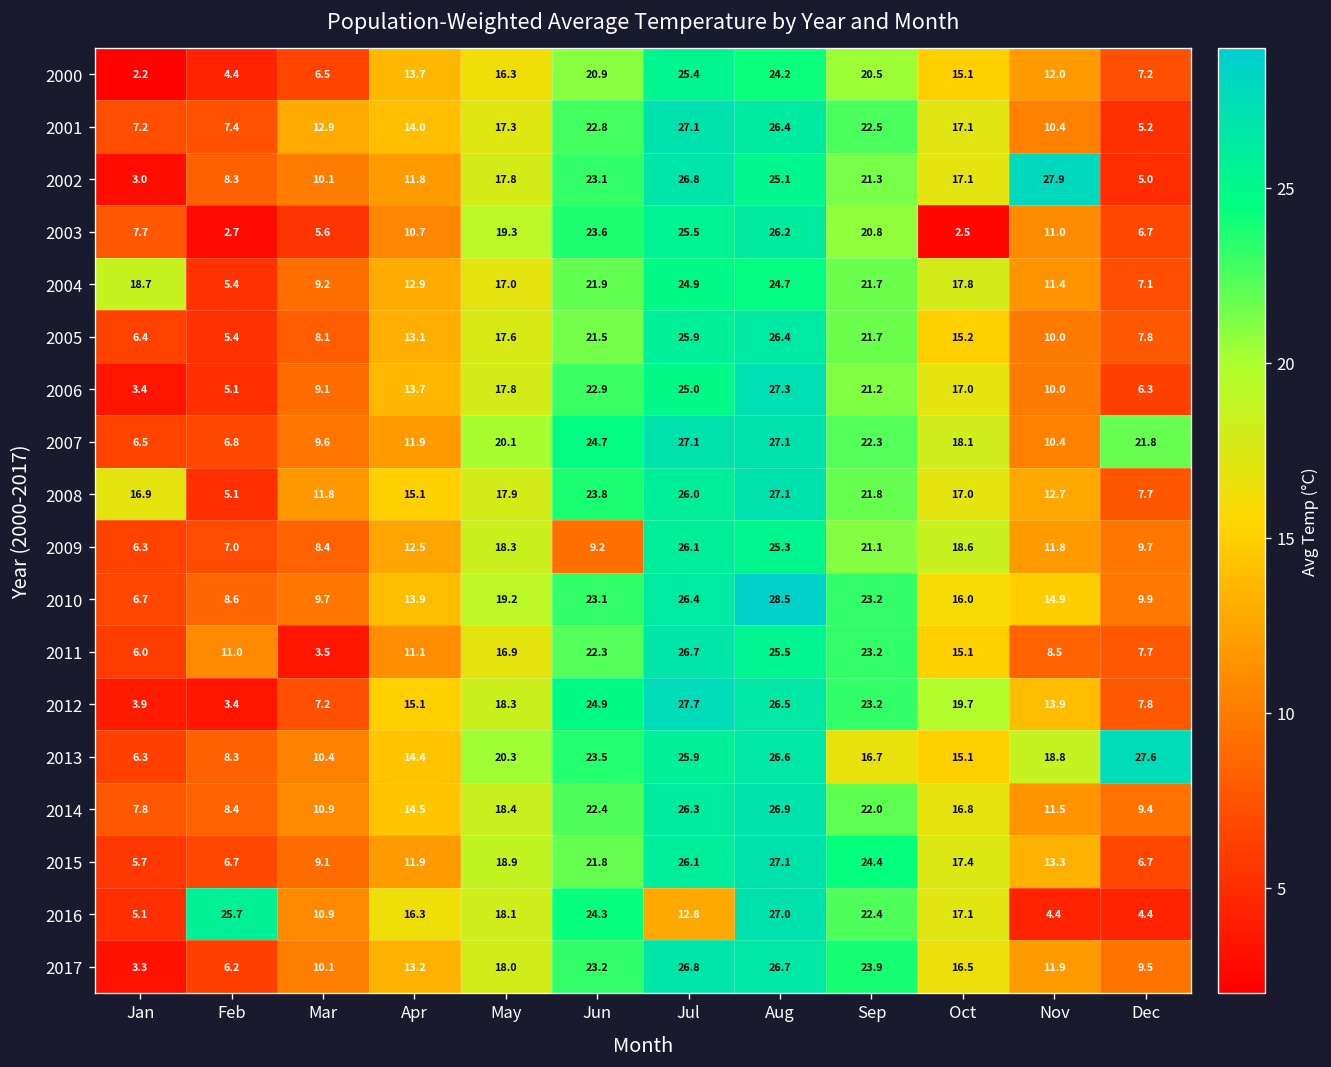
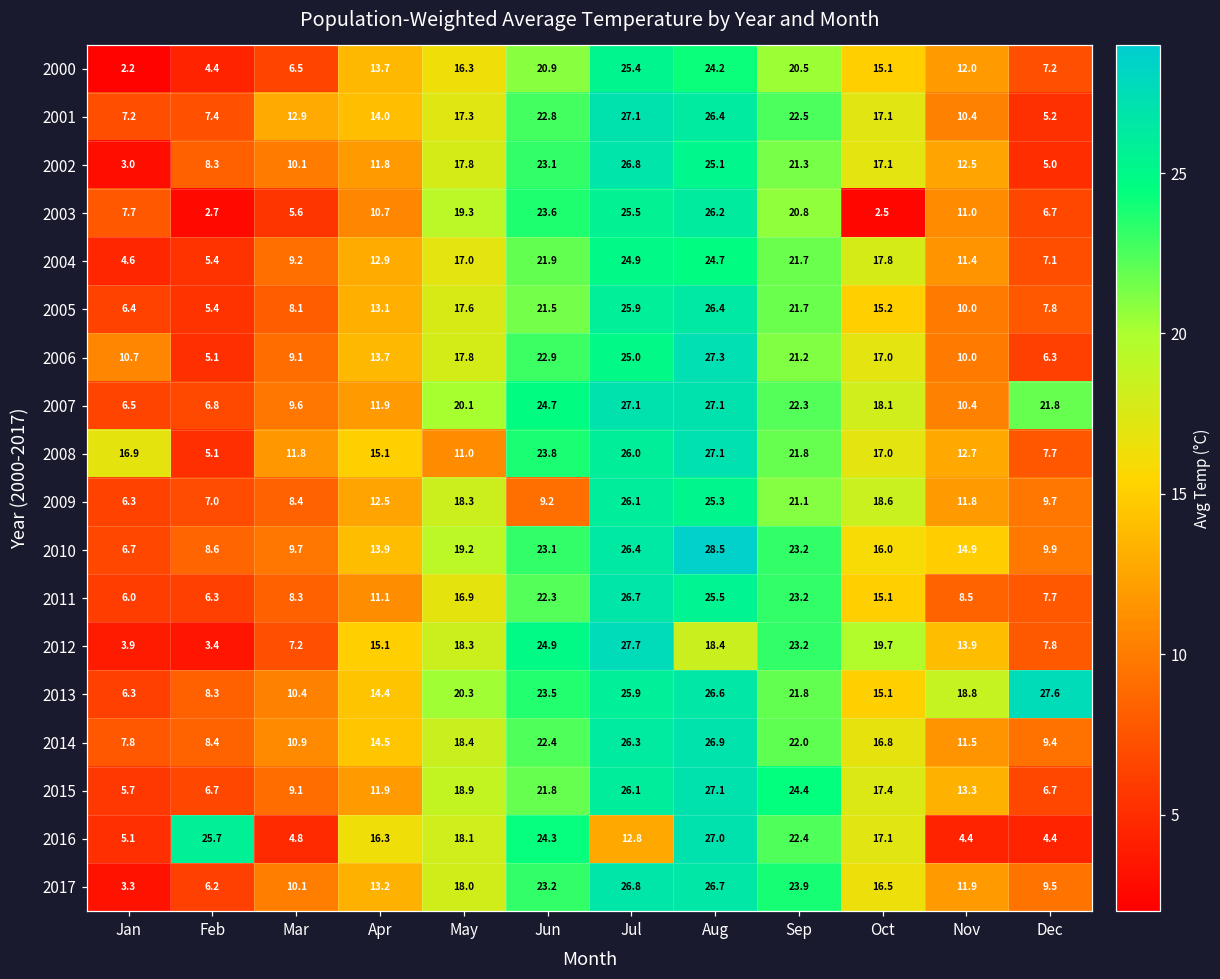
  {
    "2002": {
      "Jan": 3.0,
      "Feb": 8.3,
      "Mar": 10.1,
      "Apr": 11.8,
      "May": 17.8,
      "Jun": 23.1,
      "Jul": 26.8,
      "Aug": 25.1,
      "Sep": 21.3,
      "Oct": 17.1,
-     "Nov": 27.9,
+     "Nov": 12.5,
      "Dec": 5.0
    },
    "2004": {
-     "Jan": 18.7,
+     "Jan": 4.6,
      "Feb": 5.4,
      "Mar": 9.2,
      "Apr": 12.9,
      "May": 17.0,
      "Jun": 21.9,
      "Jul": 24.9,
      "Aug": 24.7,
      "Sep": 21.7,
      "Oct": 17.8,
      "Nov": 11.4,
      "Dec": 7.1
    },
    "2006": {
-     "Jan": 3.4,
+     "Jan": 10.7,
      "Feb": 5.1,
      "Mar": 9.1,
      "Apr": 13.7,
      "May": 17.8,
      "Jun": 22.9,
      "Jul": 25.0,
      "Aug": 27.3,
      "Sep": 21.2,
      "Oct": 17.0,
      "Nov": 10.0,
      "Dec": 6.3
    },
    "2008": {
      "Jan": 16.9,
      "Feb": 5.1,
      "Mar": 11.8,
      "Apr": 15.1,
-     "May": 17.9,
+     "May": 11.0,
      "Jun": 23.8,
      "Jul": 26.0,
      "Aug": 27.1,
      "Sep": 21.8,
      "Oct": 17.0,
      "Nov": 12.7,
      "Dec": 7.7
    },
    "2011": {
      "Jan": 6.0,
-     "Feb": 11.0,
-     "Mar": 3.5,
+     "Feb": 6.3,
+     "Mar": 8.3,
      "Apr": 11.1,
      "May": 16.9,
      "Jun": 22.3,
      "Jul": 26.7,
      "Aug": 25.5,
      "Sep": 23.2,
      "Oct": 15.1,
      "Nov": 8.5,
      "Dec": 7.7
    },
    "2012": {
      "Jan": 3.9,
      "Feb": 3.4,
      "Mar": 7.2,
      "Apr": 15.1,
      "May": 18.3,
      "Jun": 24.9,
      "Jul": 27.7,
-     "Aug": 26.5,
+     "Aug": 18.4,
      "Sep": 23.2,
      "Oct": 19.7,
      "Nov": 13.9,
      "Dec": 7.8
    },
    "2013": {
      "Jan": 6.3,
      "Feb": 8.3,
      "Mar": 10.4,
      "Apr": 14.4,
      "May": 20.3,
      "Jun": 23.5,
      "Jul": 25.9,
      "Aug": 26.6,
-     "Sep": 16.7,
+     "Sep": 21.8,
      "Oct": 15.1,
      "Nov": 18.8,
      "Dec": 27.6
    },
    "2016": {
      "Jan": 5.1,
      "Feb": 25.7,
-     "Mar": 10.9,
+     "Mar": 4.8,
      "Apr": 16.3,
      "May": 18.1,
      "Jun": 24.3,
      "Jul": 12.8,
      "Aug": 27.0,
      "Sep": 22.4,
      "Oct": 17.1,
      "Nov": 4.4,
      "Dec": 4.4
    }
  }
